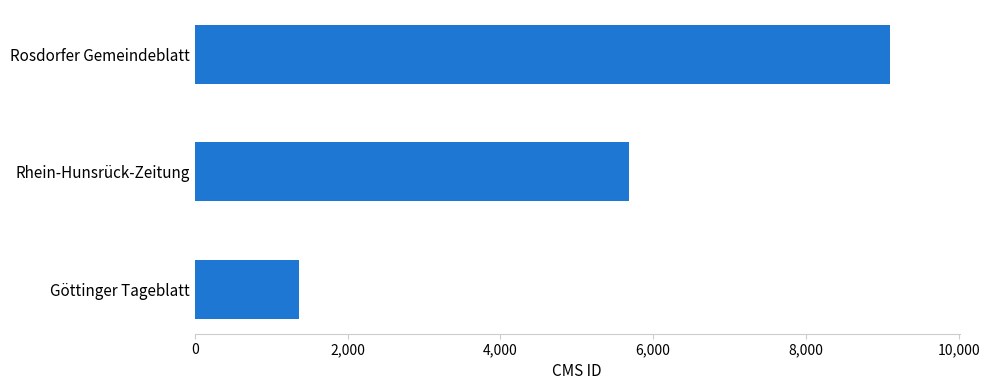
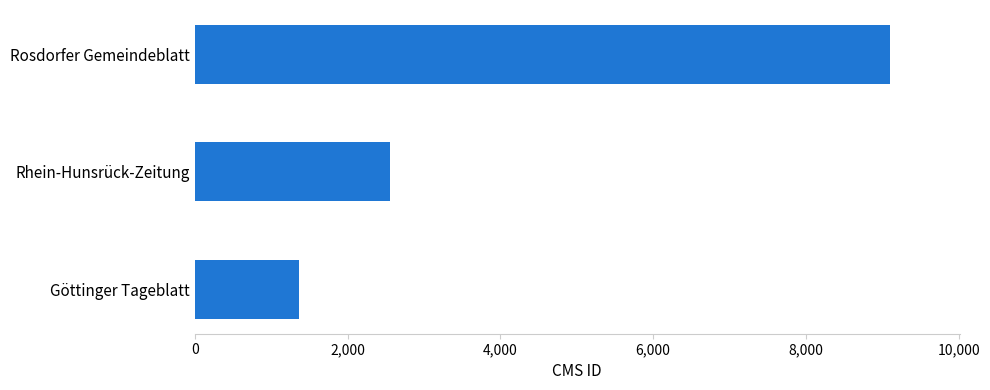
  {
    "Rosdorfer Gemeindeblatt": "9,100",
-   "Rhein-Hunsrück-Zeitung": "5,700",
+   "Rhein-Hunsrück-Zeitung": "2,600",
    "Göttinger Tageblatt": "1,400"
  }
